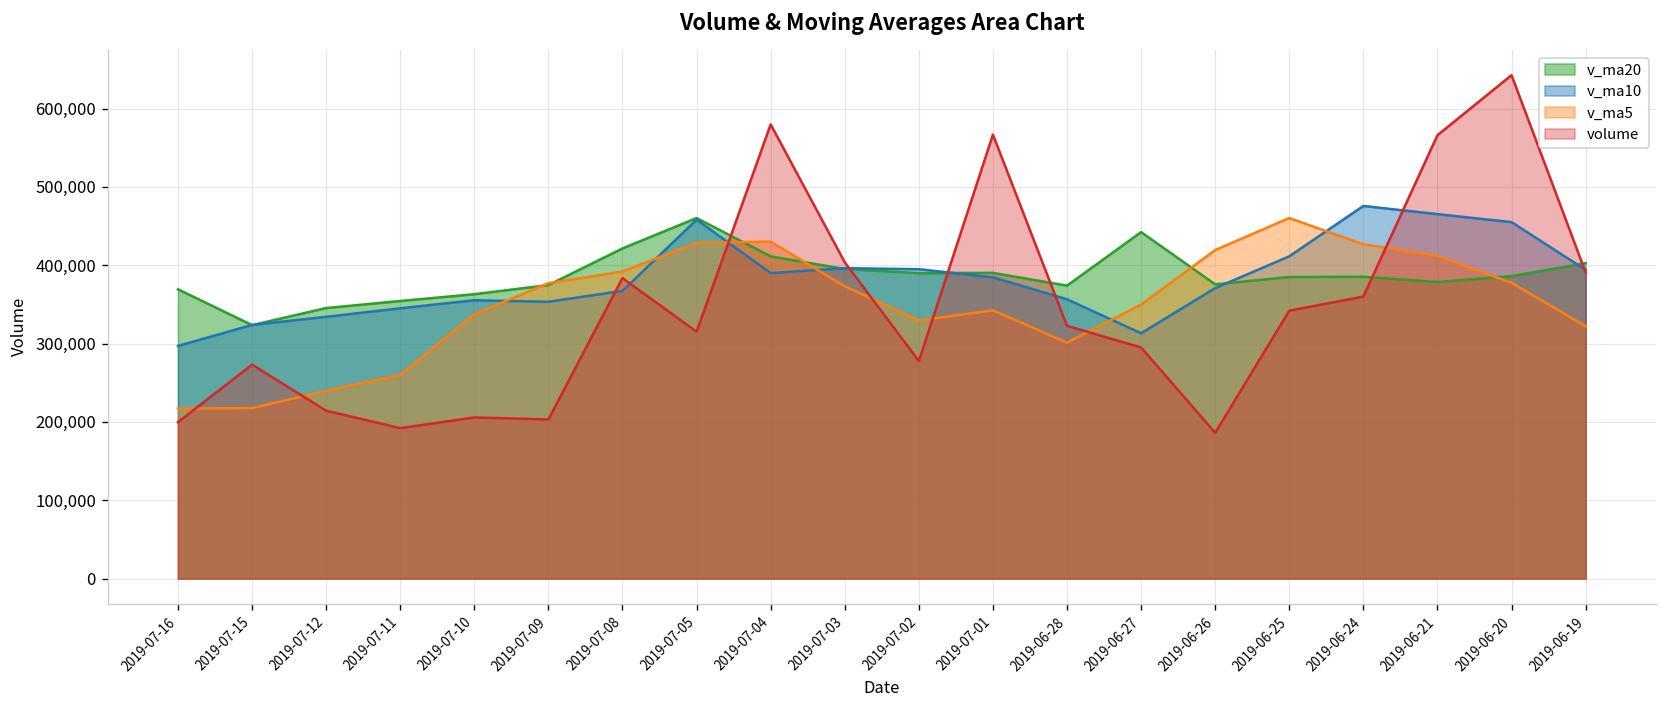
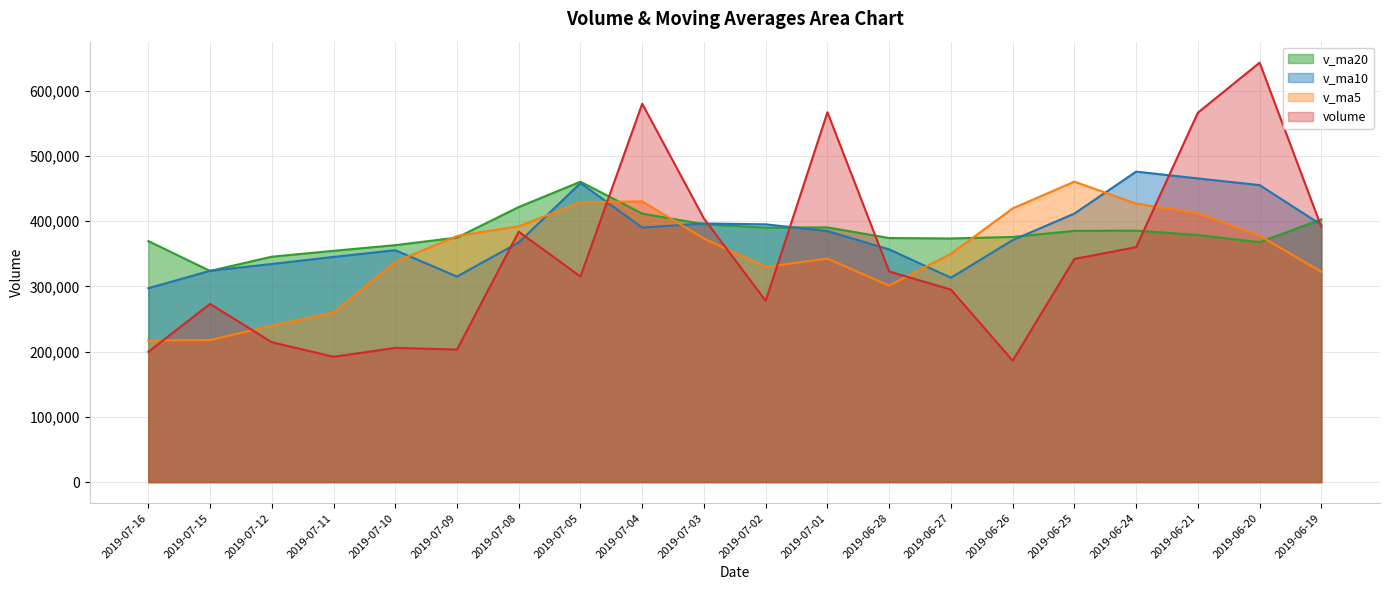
  {
    "v_ma20": {
      "2019-07-16": "370,000",
      "2019-07-12": "350,000",
      "2019-07-11": "350,000",
      "2019-07-10": "360,000",
      "2019-07-08": "420,000",
      "2019-07-04": "410,000",
      "2019-07-02": "390,000",
      "2019-07-01": "390,000",
      "2019-06-28": "370,000",
-     "2019-06-27": "440,000",
+     "2019-06-27": "370,000",
      "2019-06-26": "380,000",
      "2019-06-25": "380,000",
      "2019-06-24": "390,000",
      "2019-06-21": "380,000",
-     "2019-06-20": "390,000",
+     "2019-06-20": "370,000",
      "2019-06-19": "400,000"
    },
    "v_ma10": {
      "2019-07-16": "300,000",
      "2019-07-12": "330,000",
      "2019-07-11": "350,000",
      "2019-07-10": "360,000",
-     "2019-07-09": "350,000",
+     "2019-07-09": "310,000",
      "2019-07-08": "370,000",
      "2019-07-04": "390,000",
      "2019-07-02": "390,000",
      "2019-07-01": "380,000",
      "2019-06-28": "360,000",
      "2019-06-27": "310,000",
      "2019-06-26": "370,000",
      "2019-06-25": "410,000",
      "2019-06-24": "480,000",
      "2019-06-21": "470,000",
      "2019-06-20": "460,000"
    }
  }
